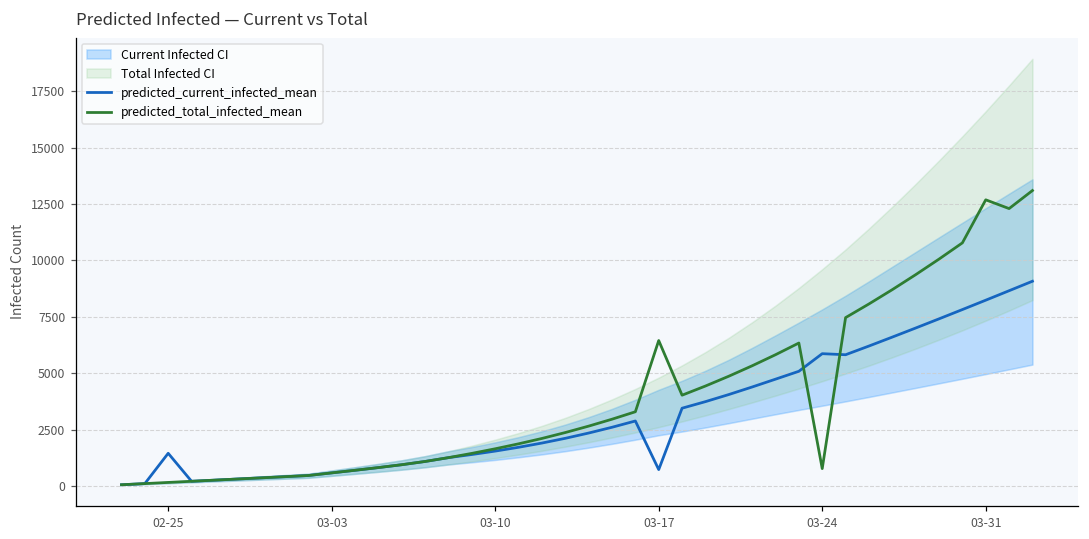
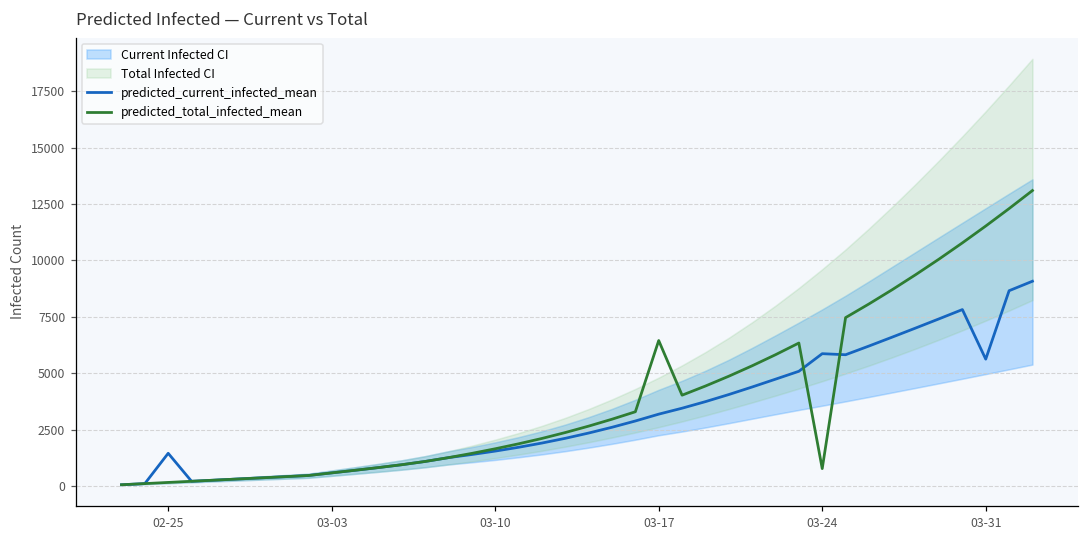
  {
    "predicted_current_infected_mean": {
      "02-25": 1400,
-     "03-17": 700,
+     "03-17": 3200,
      "03-24": 5900,
-     "03-31": 8200
+     "03-31": 5600
    },
    "predicted_total_infected_mean": {
      "03-17": 6500,
      "03-24": 800,
-     "03-31": 12700
+     "03-31": 11500
    }
  }
